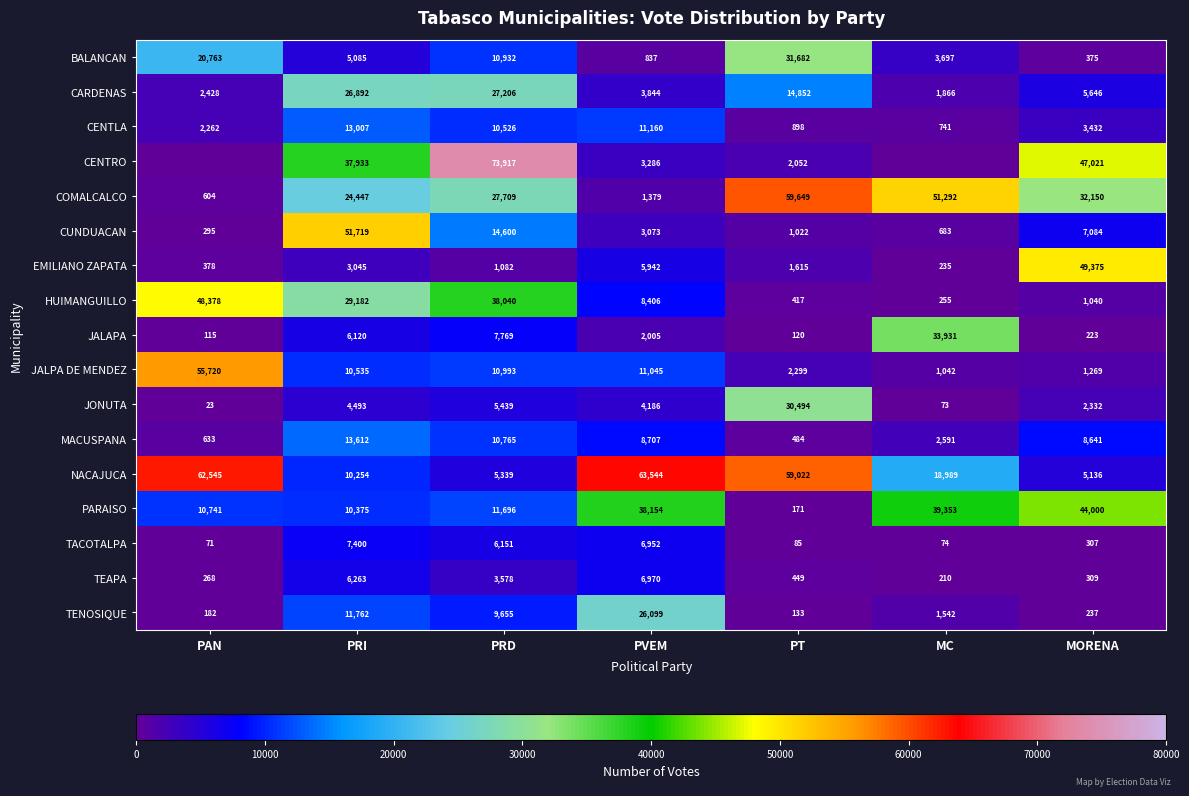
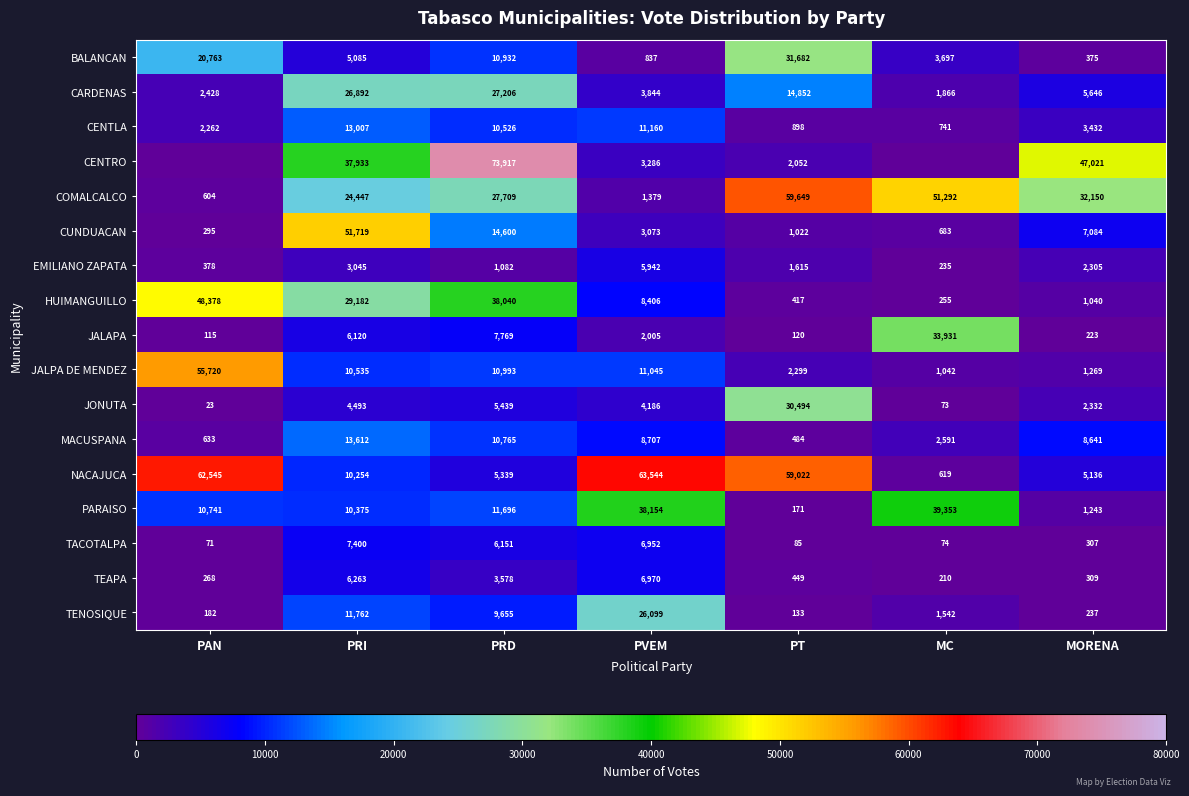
  {
    "BALANCAN": {
      "PAN": "20,763",
      "PRI": "5,085",
      "PRD": "10,932",
      "PVEM": "837",
      "PT": "31,682",
      "MC": "3,697",
      "MORENA": "375"
    },
    "CARDENAS": {
      "PAN": "2,428",
      "PRI": "26,892",
      "PRD": "27,206",
      "PVEM": "3,844",
      "PT": "14,852",
      "MC": "1,866",
      "MORENA": "5,646"
    },
    "CENTLA": {
      "PAN": "2,262",
      "PRI": "13,007",
      "PRD": "10,526",
      "PVEM": "11,160",
      "PT": "898",
      "MC": "741",
      "MORENA": "3,432"
    },
    "CENTRO": {
      "PRI": "37,933",
      "PRD": "73,917",
      "PVEM": "3,286",
      "PT": "2,052",
      "MORENA": "47,021"
    },
    "COMALCALCO": {
      "PAN": "604",
      "PRI": "24,447",
      "PRD": "27,709",
      "PVEM": "1,379",
      "PT": "59,649",
      "MC": "51,292",
      "MORENA": "32,150"
    },
    "CUNDUACAN": {
      "PAN": "295",
      "PRI": "51,719",
      "PRD": "14,600",
      "PVEM": "3,073",
      "PT": "1,022",
      "MC": "683",
      "MORENA": "7,084"
    },
    "EMILIANO ZAPATA": {
      "PAN": "378",
      "PRI": "3,045",
      "PRD": "1,082",
      "PVEM": "5,942",
      "PT": "1,615",
      "MC": "235",
-     "MORENA": "49,375"
+     "MORENA": "2,305"
    },
    "HUIMANGUILLO": {
      "PAN": "48,378",
      "PRI": "29,182",
      "PRD": "38,040",
      "PVEM": "8,406",
      "PT": "417",
      "MC": "255",
      "MORENA": "1,040"
    },
    "JALAPA": {
      "PAN": "115",
      "PRI": "6,120",
      "PRD": "7,769",
      "PVEM": "2,005",
      "PT": "120",
      "MC": "33,931",
      "MORENA": "223"
    },
    "JALPA DE MENDEZ": {
      "PAN": "55,720",
      "PRI": "10,535",
      "PRD": "10,993",
      "PVEM": "11,045",
      "PT": "2,299",
      "MC": "1,042",
      "MORENA": "1,269"
    },
    "JONUTA": {
      "PAN": "23",
      "PRI": "4,493",
      "PRD": "5,439",
      "PVEM": "4,186",
      "PT": "30,494",
      "MC": "73",
      "MORENA": "2,332"
    },
    "MACUSPANA": {
      "PAN": "633",
      "PRI": "13,612",
      "PRD": "10,765",
      "PVEM": "8,707",
      "PT": "484",
      "MC": "2,591",
      "MORENA": "8,641"
    },
    "NACAJUCA": {
      "PAN": "62,545",
      "PRI": "10,254",
      "PRD": "5,339",
      "PVEM": "63,544",
      "PT": "59,022",
-     "MC": "18,989",
+     "MC": "619",
      "MORENA": "5,136"
    },
    "PARAISO": {
      "PAN": "10,741",
      "PRI": "10,375",
      "PRD": "11,696",
      "PVEM": "38,154",
      "PT": "171",
      "MC": "39,353",
-     "MORENA": "44,000"
+     "MORENA": "1,243"
    },
    "TACOTALPA": {
      "PAN": "71",
      "PRI": "7,400",
      "PRD": "6,151",
      "PVEM": "6,952",
      "PT": "85",
      "MC": "74",
      "MORENA": "307"
    },
    "TEAPA": {
      "PAN": "268",
      "PRI": "6,263",
      "PRD": "3,578",
      "PVEM": "6,970",
      "PT": "449",
      "MC": "210",
      "MORENA": "309"
    },
    "TENOSIQUE": {
      "PAN": "182",
      "PRI": "11,762",
      "PRD": "9,655",
      "PVEM": "26,099",
      "PT": "133",
      "MC": "1,542",
      "MORENA": "237"
    }
  }
